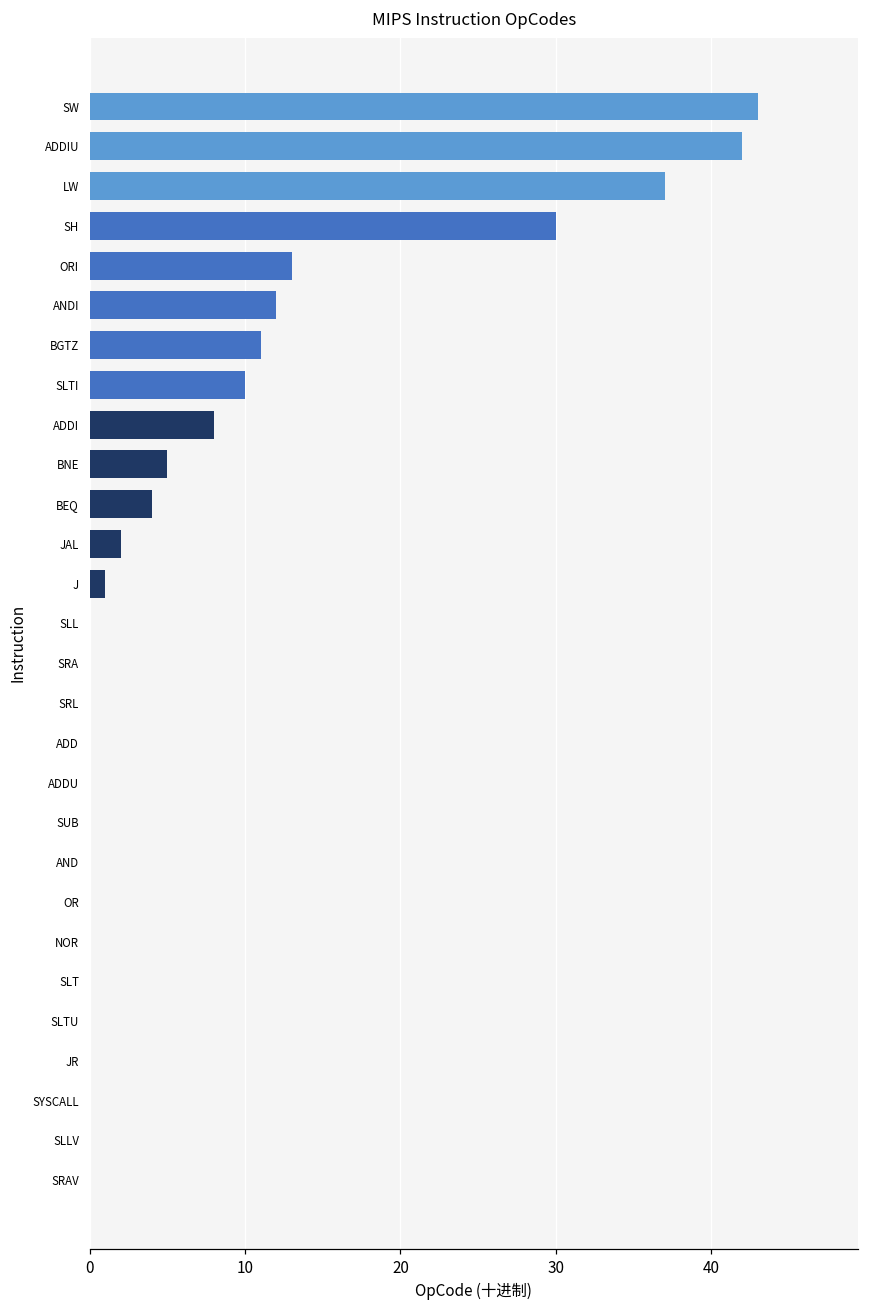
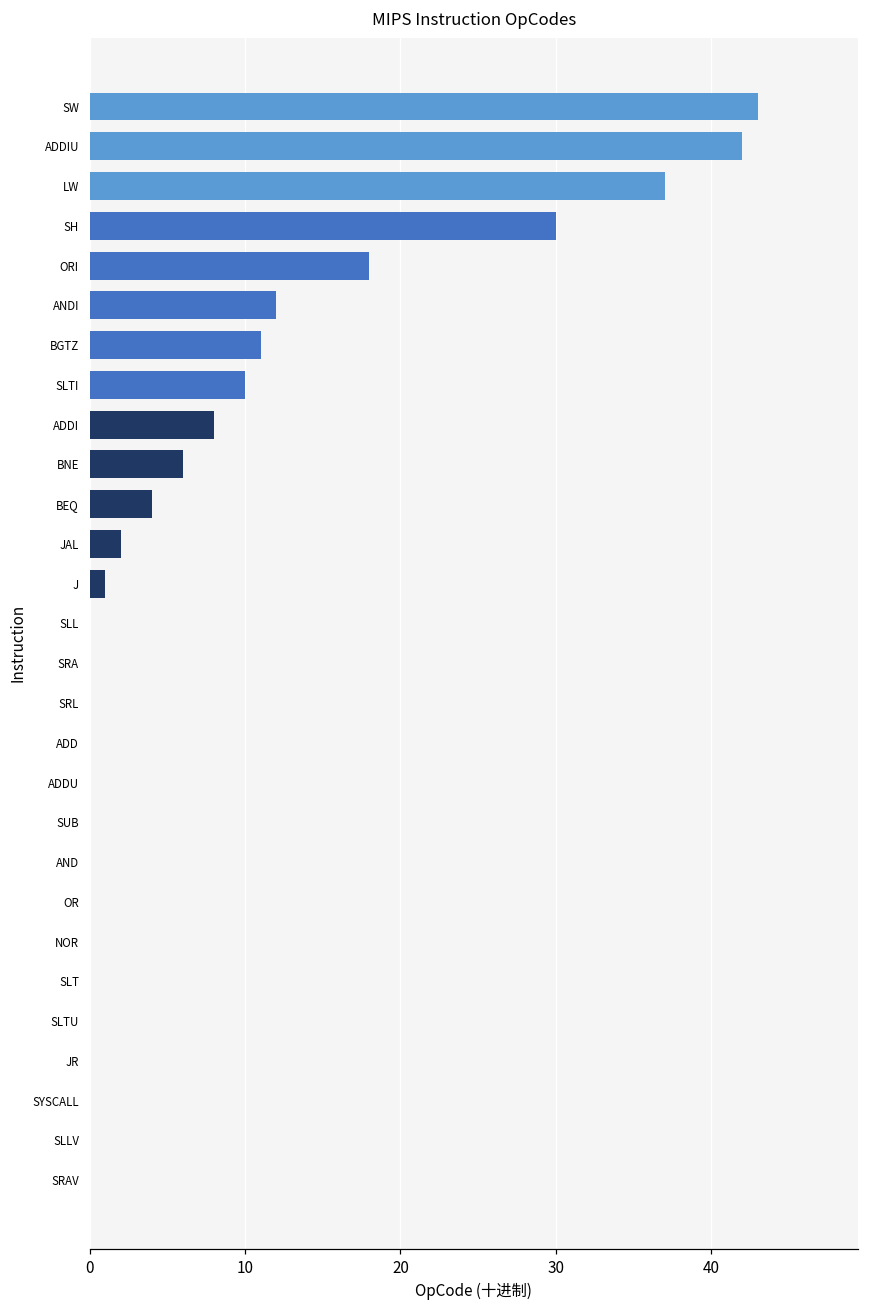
  {
    "SW": 43,
    "ADDIU": 42,
    "LW": 37,
    "SH": 30,
-   "ORI": 13,
+   "ORI": 18,
    "ANDI": 12,
    "BGTZ": 11,
    "SLTI": 10,
    "ADDI": 8,
-   "BNE": 5,
+   "BNE": 6,
    "BEQ": 4,
    "JAL": 2,
    "J": 1,
    "SLL": 0,
    "SRA": 0,
    "SRL": 0,
    "ADD": 0,
    "ADDU": 0,
    "SUB": 0,
    "AND": 0,
    "OR": 0,
    "NOR": 0,
    "SLT": 0,
    "SLTU": 0,
    "JR": 0,
    "SYSCALL": 0,
    "SLLV": 0,
    "SRAV": 0
  }
